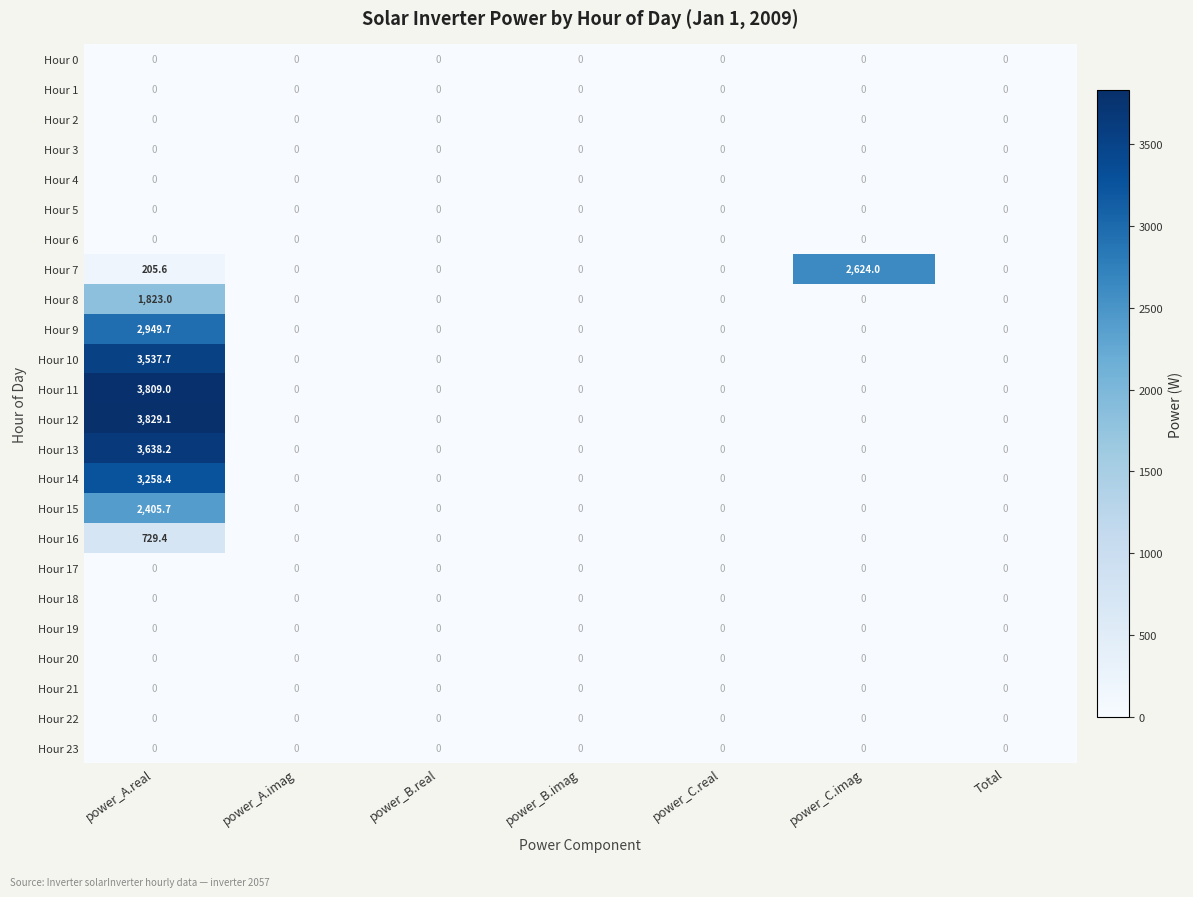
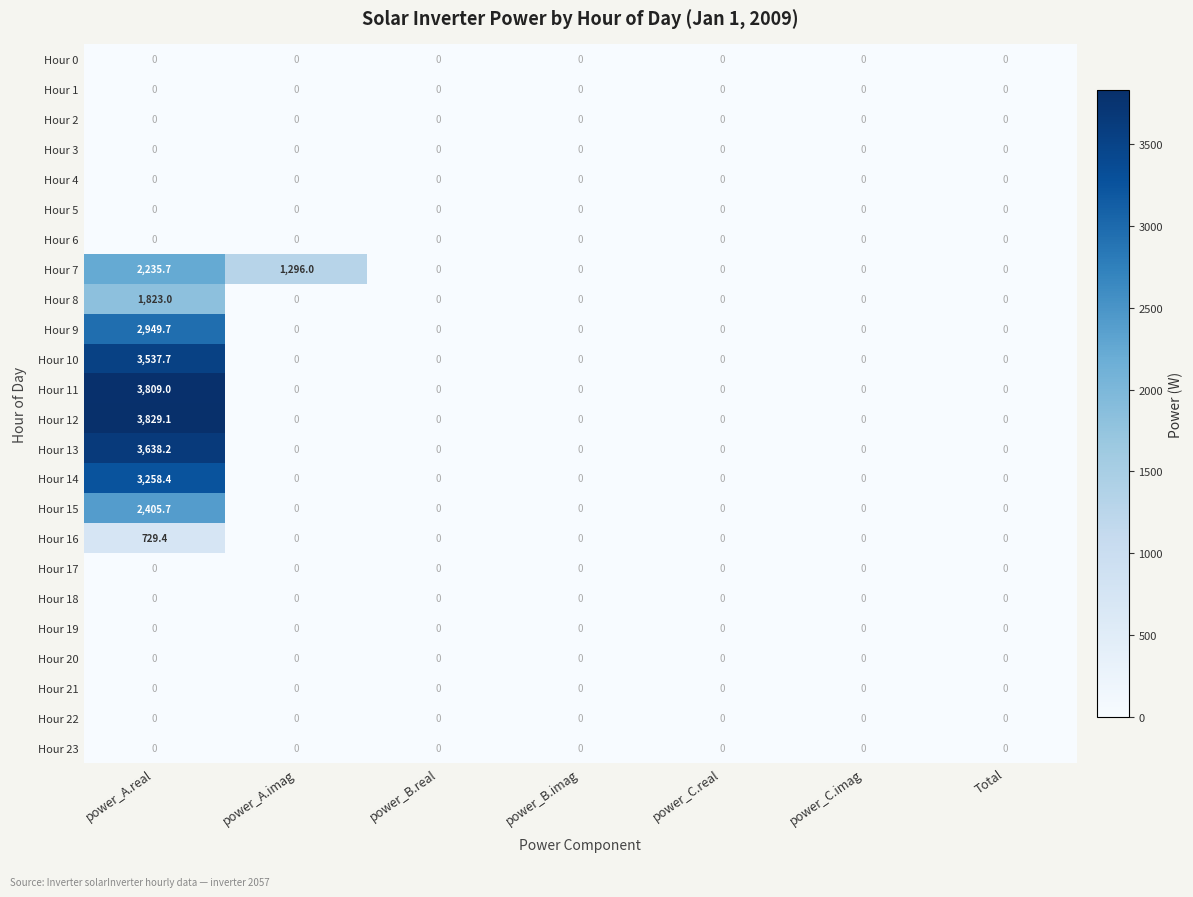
  {
    "Hour 0": {
      "power_A.real": "0",
      "power_A.imag": "0",
      "power_B.real": "0",
      "power_B.imag": "0",
      "power_C.real": "0",
      "power_C.imag": "0",
      "Total": "0"
    },
    "Hour 1": {
      "power_A.real": "0",
      "power_A.imag": "0",
      "power_B.real": "0",
      "power_B.imag": "0",
      "power_C.real": "0",
      "power_C.imag": "0",
      "Total": "0"
    },
    "Hour 2": {
      "power_A.real": "0",
      "power_A.imag": "0",
      "power_B.real": "0",
      "power_B.imag": "0",
      "power_C.real": "0",
      "power_C.imag": "0",
      "Total": "0"
    },
    "Hour 3": {
      "power_A.real": "0",
      "power_A.imag": "0",
      "power_B.real": "0",
      "power_B.imag": "0",
      "power_C.real": "0",
      "power_C.imag": "0",
      "Total": "0"
    },
    "Hour 4": {
      "power_A.real": "0",
      "power_A.imag": "0",
      "power_B.real": "0",
      "power_B.imag": "0",
      "power_C.real": "0",
      "power_C.imag": "0",
      "Total": "0"
    },
    "Hour 5": {
      "power_A.real": "0",
      "power_A.imag": "0",
      "power_B.real": "0",
      "power_B.imag": "0",
      "power_C.real": "0",
      "power_C.imag": "0",
      "Total": "0"
    },
    "Hour 6": {
      "power_A.real": "0",
      "power_A.imag": "0",
      "power_B.real": "0",
      "power_B.imag": "0",
      "power_C.real": "0",
      "power_C.imag": "0",
      "Total": "0"
    },
    "Hour 7": {
-     "power_A.real": "205.6",
-     "power_A.imag": "0",
+     "power_A.real": "2,235.7",
+     "power_A.imag": "1,296.0",
      "power_B.real": "0",
      "power_B.imag": "0",
      "power_C.real": "0",
-     "power_C.imag": "2,624.0",
+     "power_C.imag": "0",
      "Total": "0"
    },
    "Hour 8": {
      "power_A.real": "1,823.0",
      "power_A.imag": "0",
      "power_B.real": "0",
      "power_B.imag": "0",
      "power_C.real": "0",
      "power_C.imag": "0",
      "Total": "0"
    },
    "Hour 9": {
      "power_A.real": "2,949.7",
      "power_A.imag": "0",
      "power_B.real": "0",
      "power_B.imag": "0",
      "power_C.real": "0",
      "power_C.imag": "0",
      "Total": "0"
    },
    "Hour 10": {
      "power_A.real": "3,537.7",
      "power_A.imag": "0",
      "power_B.real": "0",
      "power_B.imag": "0",
      "power_C.real": "0",
      "power_C.imag": "0",
      "Total": "0"
    },
    "Hour 11": {
      "power_A.real": "3,809.0",
      "power_A.imag": "0",
      "power_B.real": "0",
      "power_B.imag": "0",
      "power_C.real": "0",
      "power_C.imag": "0",
      "Total": "0"
    },
    "Hour 12": {
      "power_A.real": "3,829.1",
      "power_A.imag": "0",
      "power_B.real": "0",
      "power_B.imag": "0",
      "power_C.real": "0",
      "power_C.imag": "0",
      "Total": "0"
    },
    "Hour 13": {
      "power_A.real": "3,638.2",
      "power_A.imag": "0",
      "power_B.real": "0",
      "power_B.imag": "0",
      "power_C.real": "0",
      "power_C.imag": "0",
      "Total": "0"
    },
    "Hour 14": {
      "power_A.real": "3,258.4",
      "power_A.imag": "0",
      "power_B.real": "0",
      "power_B.imag": "0",
      "power_C.real": "0",
      "power_C.imag": "0",
      "Total": "0"
    },
    "Hour 15": {
      "power_A.real": "2,405.7",
      "power_A.imag": "0",
      "power_B.real": "0",
      "power_B.imag": "0",
      "power_C.real": "0",
      "power_C.imag": "0",
      "Total": "0"
    },
    "Hour 16": {
      "power_A.real": "729.4",
      "power_A.imag": "0",
      "power_B.real": "0",
      "power_B.imag": "0",
      "power_C.real": "0",
      "power_C.imag": "0",
      "Total": "0"
    },
    "Hour 17": {
      "power_A.real": "0",
      "power_A.imag": "0",
      "power_B.real": "0",
      "power_B.imag": "0",
      "power_C.real": "0",
      "power_C.imag": "0",
      "Total": "0"
    },
    "Hour 18": {
      "power_A.real": "0",
      "power_A.imag": "0",
      "power_B.real": "0",
      "power_B.imag": "0",
      "power_C.real": "0",
      "power_C.imag": "0",
      "Total": "0"
    },
    "Hour 19": {
      "power_A.real": "0",
      "power_A.imag": "0",
      "power_B.real": "0",
      "power_B.imag": "0",
      "power_C.real": "0",
      "power_C.imag": "0",
      "Total": "0"
    },
    "Hour 20": {
      "power_A.real": "0",
      "power_A.imag": "0",
      "power_B.real": "0",
      "power_B.imag": "0",
      "power_C.real": "0",
      "power_C.imag": "0",
      "Total": "0"
    },
    "Hour 21": {
      "power_A.real": "0",
      "power_A.imag": "0",
      "power_B.real": "0",
      "power_B.imag": "0",
      "power_C.real": "0",
      "power_C.imag": "0",
      "Total": "0"
    },
    "Hour 22": {
      "power_A.real": "0",
      "power_A.imag": "0",
      "power_B.real": "0",
      "power_B.imag": "0",
      "power_C.real": "0",
      "power_C.imag": "0",
      "Total": "0"
    },
    "Hour 23": {
      "power_A.real": "0",
      "power_A.imag": "0",
      "power_B.real": "0",
      "power_B.imag": "0",
      "power_C.real": "0",
      "power_C.imag": "0",
      "Total": "0"
    }
  }
